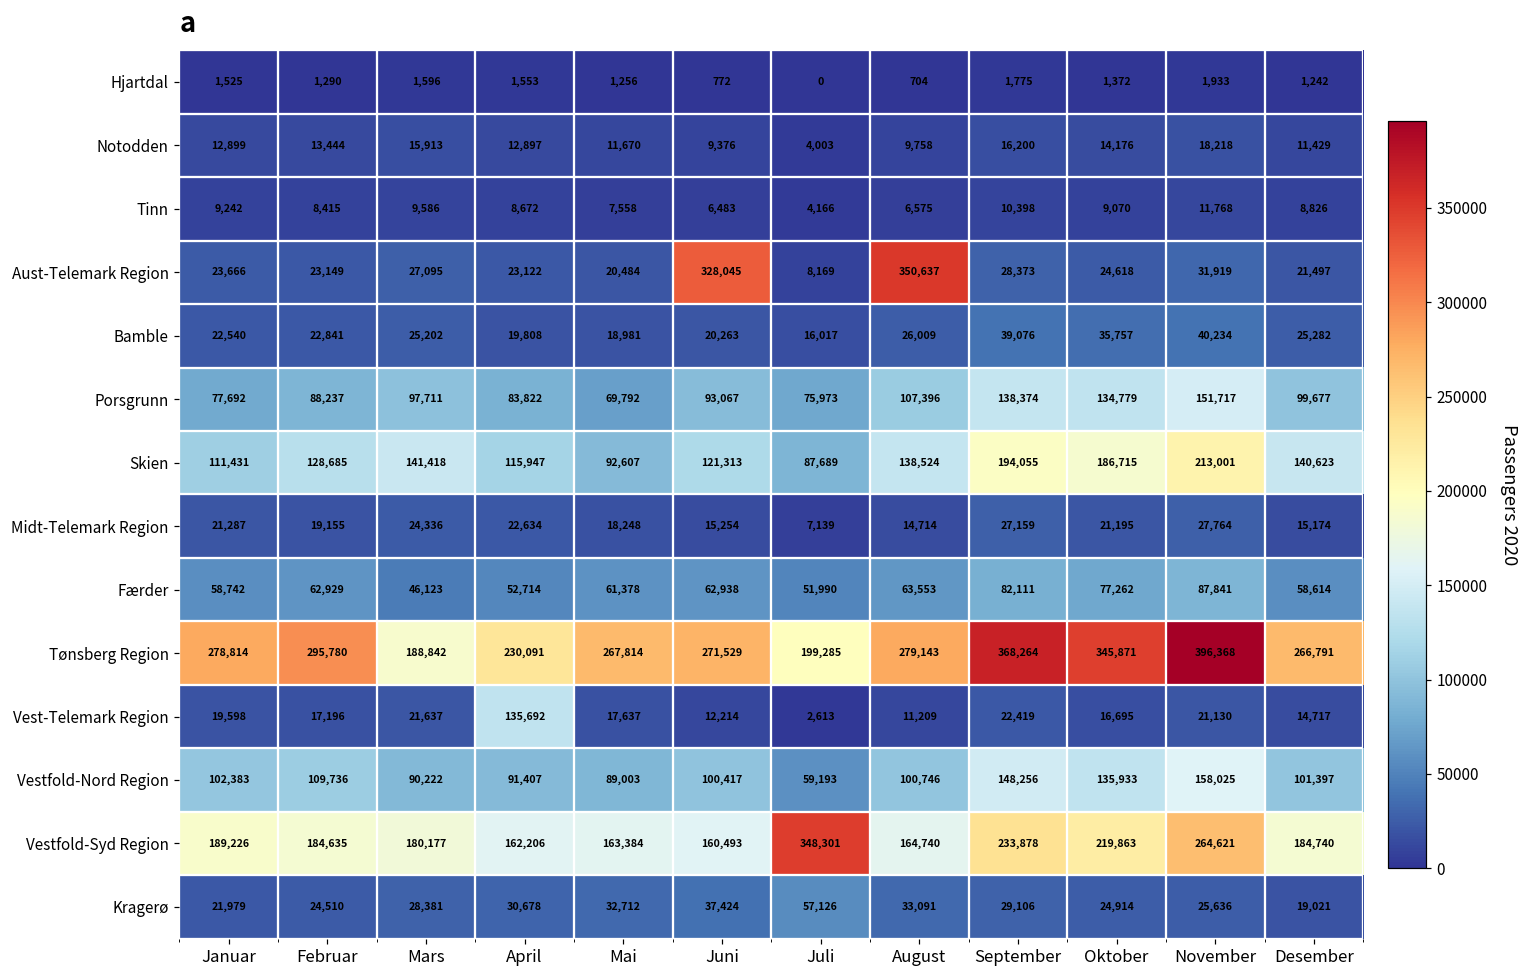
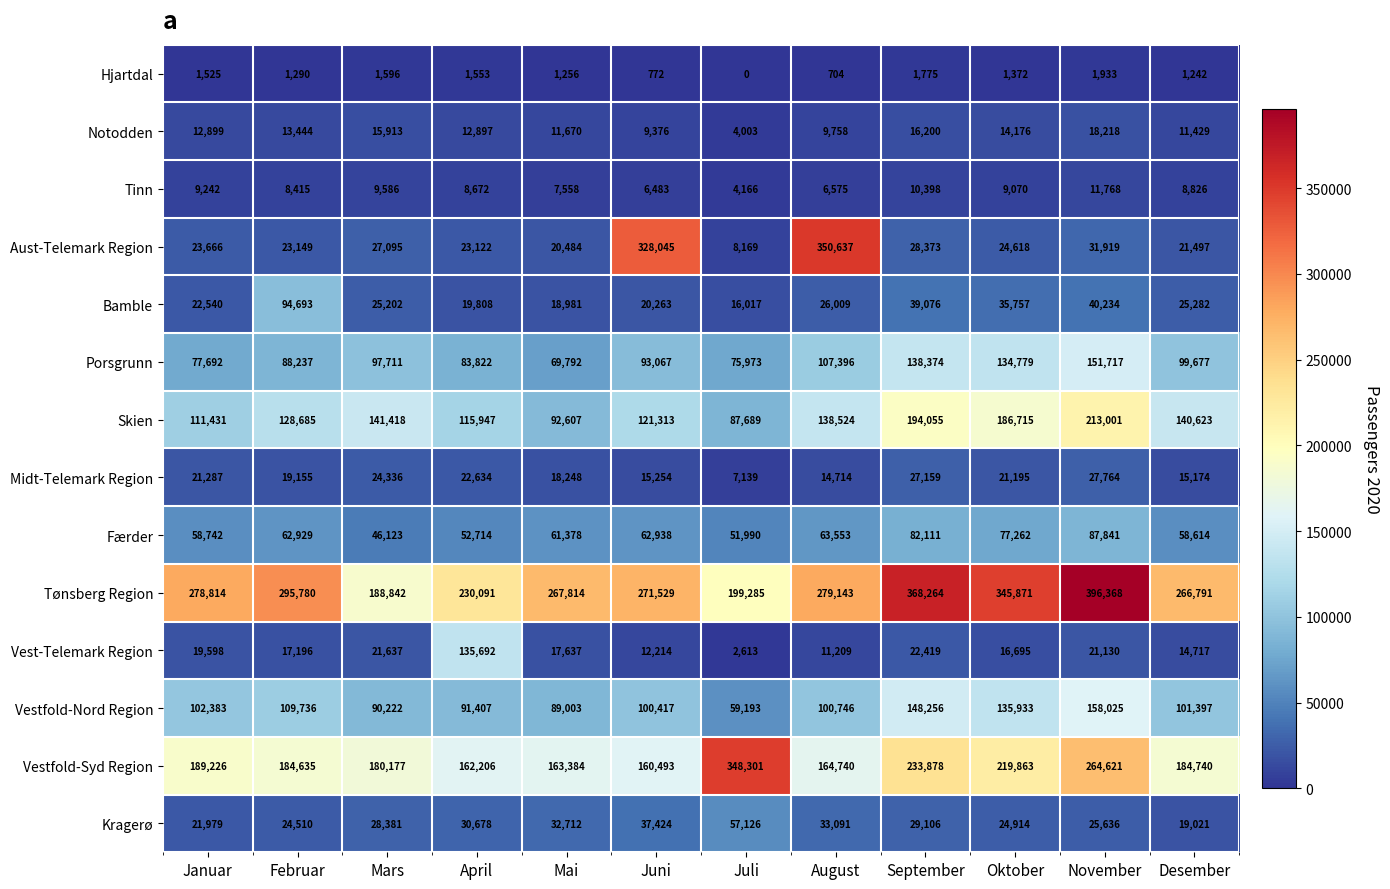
  {
    "Hjartdal": {
      "Januar": "1,525",
      "Februar": "1,290",
      "Mars": "1,596",
      "April": "1,553",
      "Mai": "1,256",
      "Juni": "772",
      "Juli": "0",
      "August": "704",
      "September": "1,775",
      "Oktober": "1,372",
      "November": "1,933",
      "Desember": "1,242"
    },
    "Notodden": {
      "Januar": "12,899",
      "Februar": "13,444",
      "Mars": "15,913",
      "April": "12,897",
      "Mai": "11,670",
      "Juni": "9,376",
      "Juli": "4,003",
      "August": "9,758",
      "September": "16,200",
      "Oktober": "14,176",
      "November": "18,218",
      "Desember": "11,429"
    },
    "Tinn": {
      "Januar": "9,242",
      "Februar": "8,415",
      "Mars": "9,586",
      "April": "8,672",
      "Mai": "7,558",
      "Juni": "6,483",
      "Juli": "4,166",
      "August": "6,575",
      "September": "10,398",
      "Oktober": "9,070",
      "November": "11,768",
      "Desember": "8,826"
    },
    "Aust-Telemark Region": {
      "Januar": "23,666",
      "Februar": "23,149",
      "Mars": "27,095",
      "April": "23,122",
      "Mai": "20,484",
      "Juni": "328,045",
      "Juli": "8,169",
      "August": "350,637",
      "September": "28,373",
      "Oktober": "24,618",
      "November": "31,919",
      "Desember": "21,497"
    },
    "Bamble": {
      "Januar": "22,540",
-     "Februar": "22,841",
+     "Februar": "94,693",
      "Mars": "25,202",
      "April": "19,808",
      "Mai": "18,981",
      "Juni": "20,263",
      "Juli": "16,017",
      "August": "26,009",
      "September": "39,076",
      "Oktober": "35,757",
      "November": "40,234",
      "Desember": "25,282"
    },
    "Porsgrunn": {
      "Januar": "77,692",
      "Februar": "88,237",
      "Mars": "97,711",
      "April": "83,822",
      "Mai": "69,792",
      "Juni": "93,067",
      "Juli": "75,973",
      "August": "107,396",
      "September": "138,374",
      "Oktober": "134,779",
      "November": "151,717",
      "Desember": "99,677"
    },
    "Skien": {
      "Januar": "111,431",
      "Februar": "128,685",
      "Mars": "141,418",
      "April": "115,947",
      "Mai": "92,607",
      "Juni": "121,313",
      "Juli": "87,689",
      "August": "138,524",
      "September": "194,055",
      "Oktober": "186,715",
      "November": "213,001",
      "Desember": "140,623"
    },
    "Midt-Telemark Region": {
      "Januar": "21,287",
      "Februar": "19,155",
      "Mars": "24,336",
      "April": "22,634",
      "Mai": "18,248",
      "Juni": "15,254",
      "Juli": "7,139",
      "August": "14,714",
      "September": "27,159",
      "Oktober": "21,195",
      "November": "27,764",
      "Desember": "15,174"
    },
    "Færder": {
      "Januar": "58,742",
      "Februar": "62,929",
      "Mars": "46,123",
      "April": "52,714",
      "Mai": "61,378",
      "Juni": "62,938",
      "Juli": "51,990",
      "August": "63,553",
      "September": "82,111",
      "Oktober": "77,262",
      "November": "87,841",
      "Desember": "58,614"
    },
    "Tønsberg Region": {
      "Januar": "278,814",
      "Februar": "295,780",
      "Mars": "188,842",
      "April": "230,091",
      "Mai": "267,814",
      "Juni": "271,529",
      "Juli": "199,285",
      "August": "279,143",
      "September": "368,264",
      "Oktober": "345,871",
      "November": "396,368",
      "Desember": "266,791"
    },
    "Vest-Telemark Region": {
      "Januar": "19,598",
      "Februar": "17,196",
      "Mars": "21,637",
      "April": "135,692",
      "Mai": "17,637",
      "Juni": "12,214",
      "Juli": "2,613",
      "August": "11,209",
      "September": "22,419",
      "Oktober": "16,695",
      "November": "21,130",
      "Desember": "14,717"
    },
    "Vestfold-Nord Region": {
      "Januar": "102,383",
      "Februar": "109,736",
      "Mars": "90,222",
      "April": "91,407",
      "Mai": "89,003",
      "Juni": "100,417",
      "Juli": "59,193",
      "August": "100,746",
      "September": "148,256",
      "Oktober": "135,933",
      "November": "158,025",
      "Desember": "101,397"
    },
    "Vestfold-Syd Region": {
      "Januar": "189,226",
      "Februar": "184,635",
      "Mars": "180,177",
      "April": "162,206",
      "Mai": "163,384",
      "Juni": "160,493",
      "Juli": "348,301",
      "August": "164,740",
      "September": "233,878",
      "Oktober": "219,863",
      "November": "264,621",
      "Desember": "184,740"
    },
    "Kragerø": {
      "Januar": "21,979",
      "Februar": "24,510",
      "Mars": "28,381",
      "April": "30,678",
      "Mai": "32,712",
      "Juni": "37,424",
      "Juli": "57,126",
      "August": "33,091",
      "September": "29,106",
      "Oktober": "24,914",
      "November": "25,636",
      "Desember": "19,021"
    }
  }
